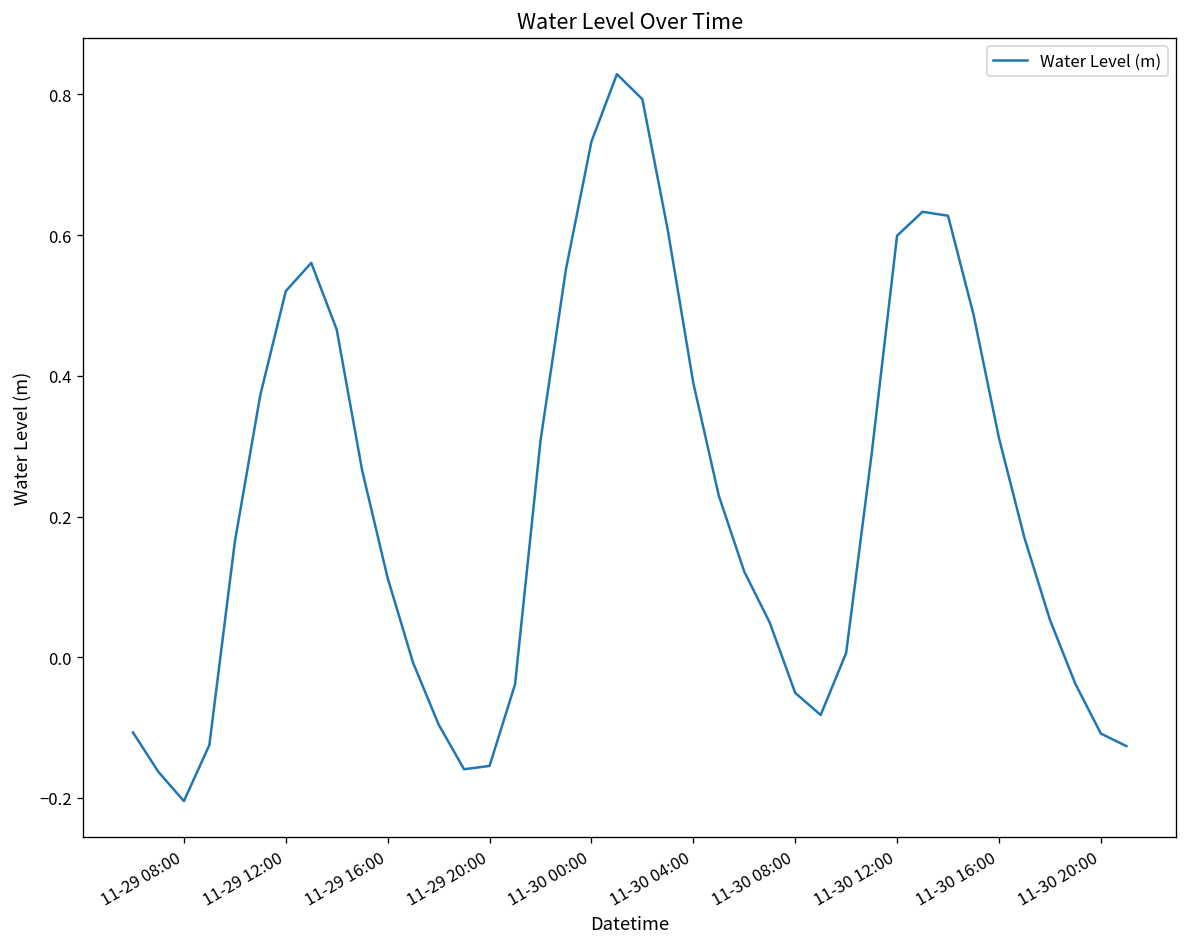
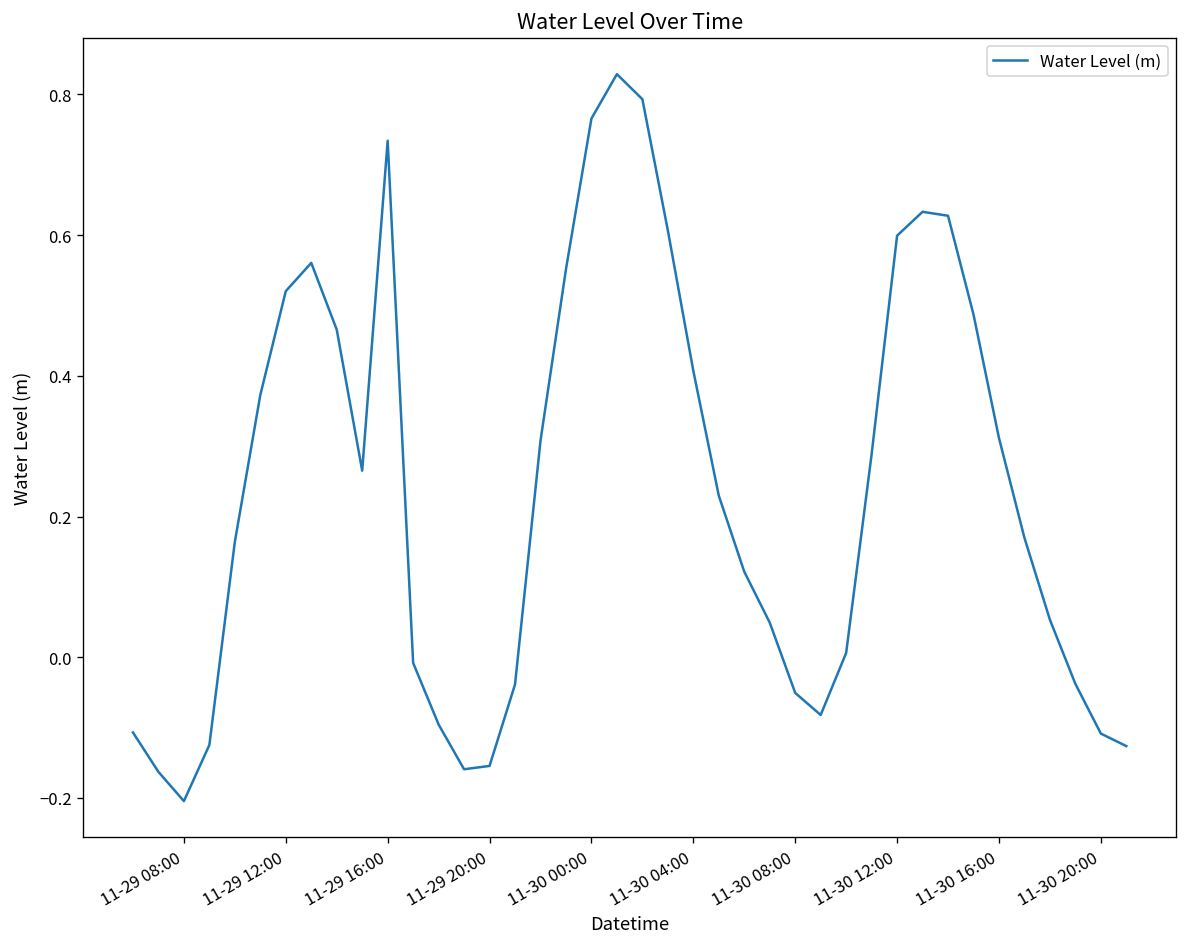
  {
    "11-29 08:00": -0.20,
    "11-29 12:00": 0.52,
-   "11-29 16:00": 0.11,
+   "11-29 16:00": 0.73,
    "11-29 20:00": -0.15,
-   "11-30 00:00": 0.73,
-   "11-30 04:00": 0.39,
+   "11-30 00:00": 0.77,
+   "11-30 04:00": 0.41,
    "11-30 08:00": -0.05,
    "11-30 12:00": 0.60,
    "11-30 16:00": 0.31,
    "11-30 20:00": -0.11
  }
